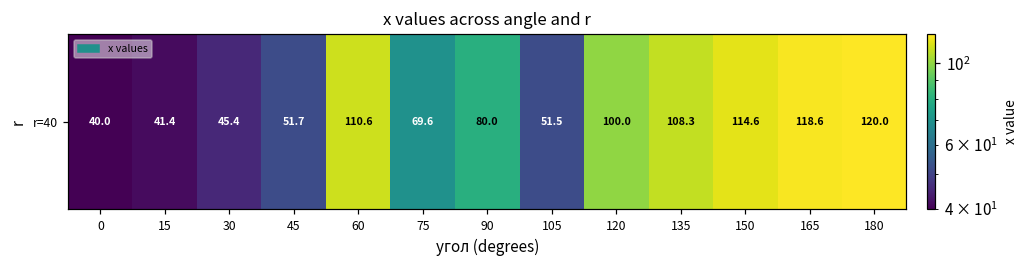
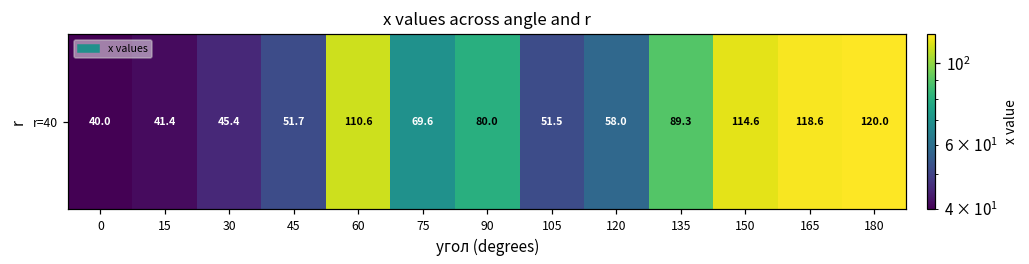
  {
    "r=40": {
      "0": 40.0,
      "15": 41.4,
      "30": 45.4,
      "45": 51.7,
      "60": 110.6,
      "75": 69.6,
      "90": 80.0,
      "105": 51.5,
-     "120": 100.0,
-     "135": 108.3,
+     "120": 58.0,
+     "135": 89.3,
      "150": 114.6,
      "165": 118.6,
      "180": 120.0
    }
  }
